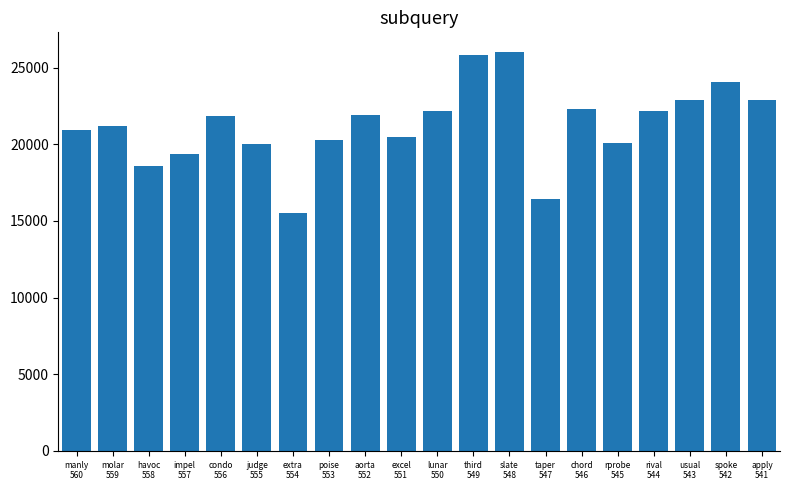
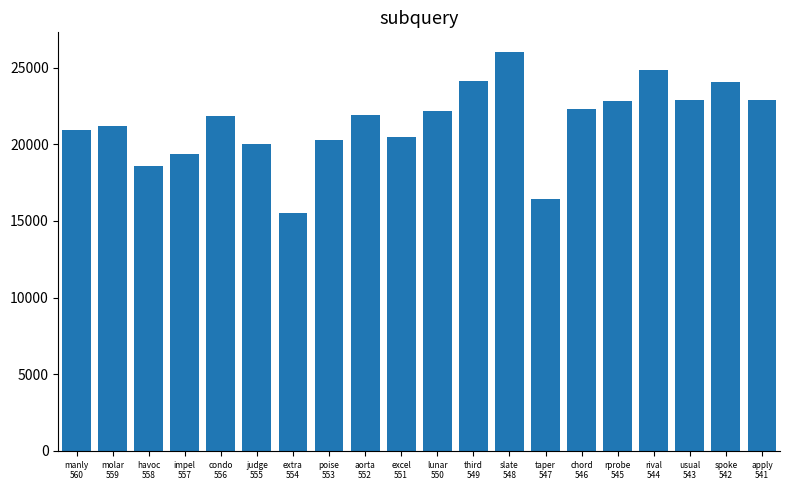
  {
    "manly 560": 20900,
    "molar 559": 21200,
    "havoc 558": 18600,
    "impel 557": 19400,
    "condo 556": 21800,
    "judge 555": 20000,
    "extra 554": 15600,
    "poise 553": 20300,
    "aorta 552": 21900,
    "excel 551": 20500,
    "lunar 550": 22200,
-   "third 549": 25800,
+   "third 549": 24100,
    "slate 548": 26000,
    "taper 547": 16400,
    "chord 546": 22300,
-   "rprobe 545": 20100,
-   "rival 544": 22200,
+   "rprobe 545": 22900,
+   "rival 544": 24900,
    "usual 543": 22900,
    "spoke 542": 24100,
    "apply 541": 22900
  }
